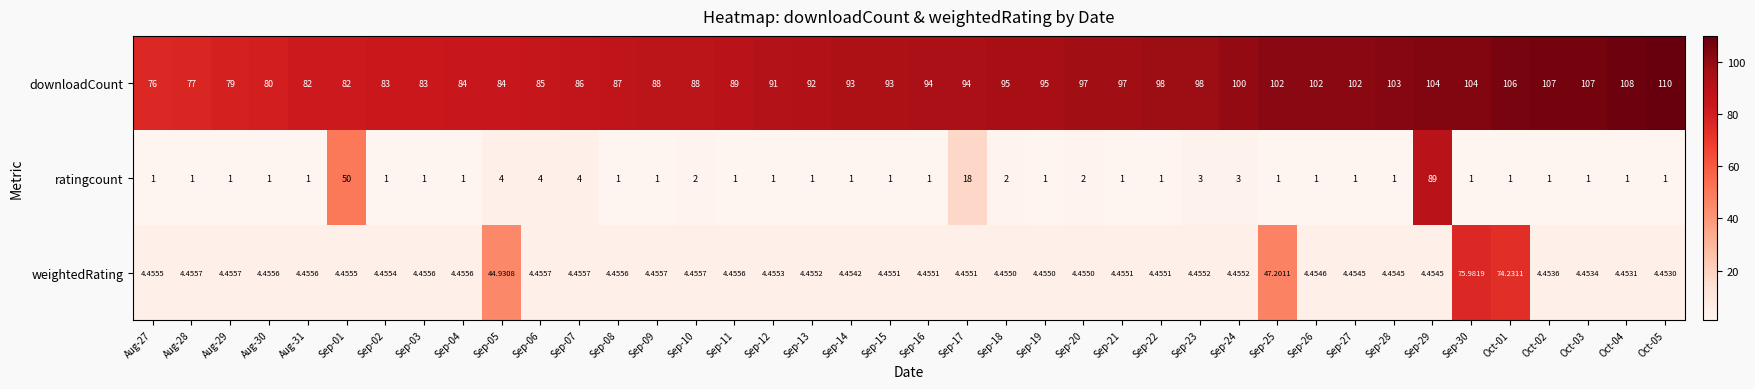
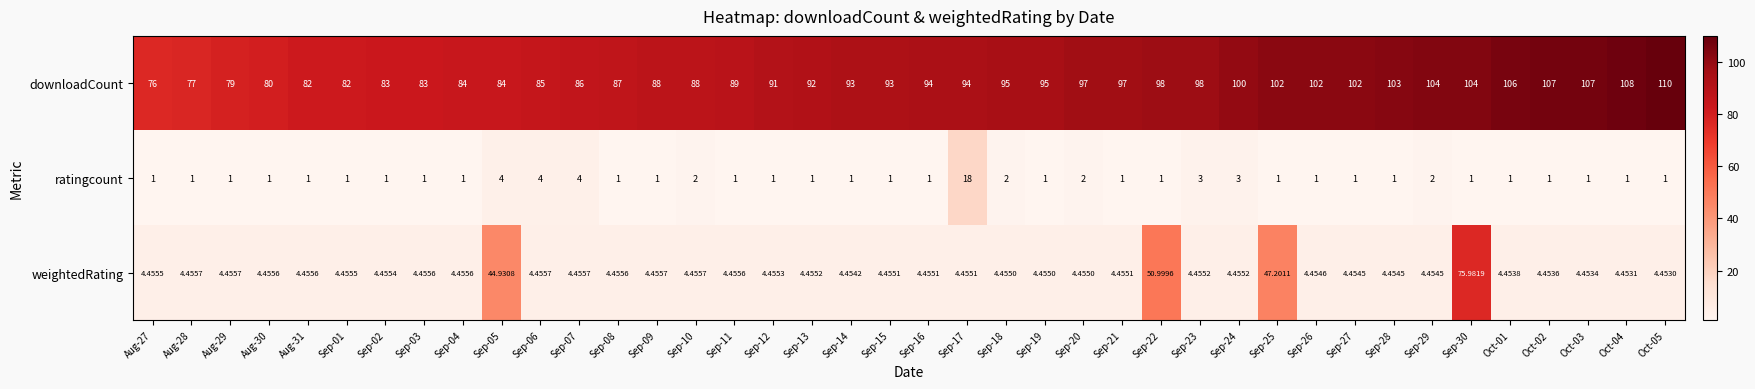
  {
    "downloadCount": {
      "Aug-27": 76,
      "Aug-28": 77,
      "Aug-29": 79,
      "Aug-30": 80,
      "Aug-31": 82,
      "Sep-01": 82,
      "Sep-02": 83,
      "Sep-03": 83,
      "Sep-04": 84,
      "Sep-05": 84,
      "Sep-06": 85,
      "Sep-07": 86,
      "Sep-08": 87,
      "Sep-09": 88,
      "Sep-10": 88,
      "Sep-11": 89,
      "Sep-12": 91,
      "Sep-13": 92,
      "Sep-14": 93,
      "Sep-15": 93,
      "Sep-16": 94,
      "Sep-17": 94,
      "Sep-18": 95,
      "Sep-19": 95,
      "Sep-20": 97,
      "Sep-21": 97,
      "Sep-22": 98,
      "Sep-23": 98,
      "Sep-24": 100,
      "Sep-25": 102,
      "Sep-26": 102,
      "Sep-27": 102,
      "Sep-28": 103,
      "Sep-29": 104,
      "Sep-30": 104,
      "Oct-01": 106,
      "Oct-02": 107,
      "Oct-03": 107,
      "Oct-04": 108,
      "Oct-05": 110
    },
    "ratingcount": {
      "Aug-27": 1,
      "Aug-28": 1,
      "Aug-29": 1,
      "Aug-30": 1,
      "Aug-31": 1,
-     "Sep-01": 50,
+     "Sep-01": 1,
      "Sep-02": 1,
      "Sep-03": 1,
      "Sep-04": 1,
      "Sep-05": 4,
      "Sep-06": 4,
      "Sep-07": 4,
      "Sep-08": 1,
      "Sep-09": 1,
      "Sep-10": 2,
      "Sep-11": 1,
      "Sep-12": 1,
      "Sep-13": 1,
      "Sep-14": 1,
      "Sep-15": 1,
      "Sep-16": 1,
      "Sep-17": 18,
      "Sep-18": 2,
      "Sep-19": 1,
      "Sep-20": 2,
      "Sep-21": 1,
      "Sep-22": 1,
      "Sep-23": 3,
      "Sep-24": 3,
      "Sep-25": 1,
      "Sep-26": 1,
      "Sep-27": 1,
      "Sep-28": 1,
-     "Sep-29": 89,
+     "Sep-29": 2,
      "Sep-30": 1,
      "Oct-01": 1,
      "Oct-02": 1,
      "Oct-03": 1,
      "Oct-04": 1,
      "Oct-05": 1
    },
    "weightedRating": {
      "Aug-27": 4.4555,
      "Aug-28": 4.4557,
      "Aug-29": 4.4557,
      "Aug-30": 4.4556,
      "Aug-31": 4.4556,
      "Sep-01": 4.4555,
      "Sep-02": 4.4554,
      "Sep-03": 4.4556,
      "Sep-04": 4.4556,
      "Sep-05": 44.9308,
      "Sep-06": 4.4557,
      "Sep-07": 4.4557,
      "Sep-08": 4.4556,
      "Sep-09": 4.4557,
      "Sep-10": 4.4557,
      "Sep-11": 4.4556,
      "Sep-12": 4.4553,
      "Sep-13": 4.4552,
      "Sep-14": 4.4542,
      "Sep-15": 4.4551,
      "Sep-16": 4.4551,
      "Sep-17": 4.4551,
      "Sep-18": 4.4550,
      "Sep-19": 4.4550,
      "Sep-20": 4.4550,
      "Sep-21": 4.4551,
-     "Sep-22": 4.4551,
+     "Sep-22": 50.9996,
      "Sep-23": 4.4552,
      "Sep-24": 4.4552,
      "Sep-25": 47.2011,
      "Sep-26": 4.4546,
      "Sep-27": 4.4545,
      "Sep-28": 4.4545,
      "Sep-29": 4.4545,
      "Sep-30": 75.9819,
-     "Oct-01": 74.2311,
+     "Oct-01": 4.4538,
      "Oct-02": 4.4536,
      "Oct-03": 4.4534,
      "Oct-04": 4.4531,
      "Oct-05": 4.4530
    }
  }
